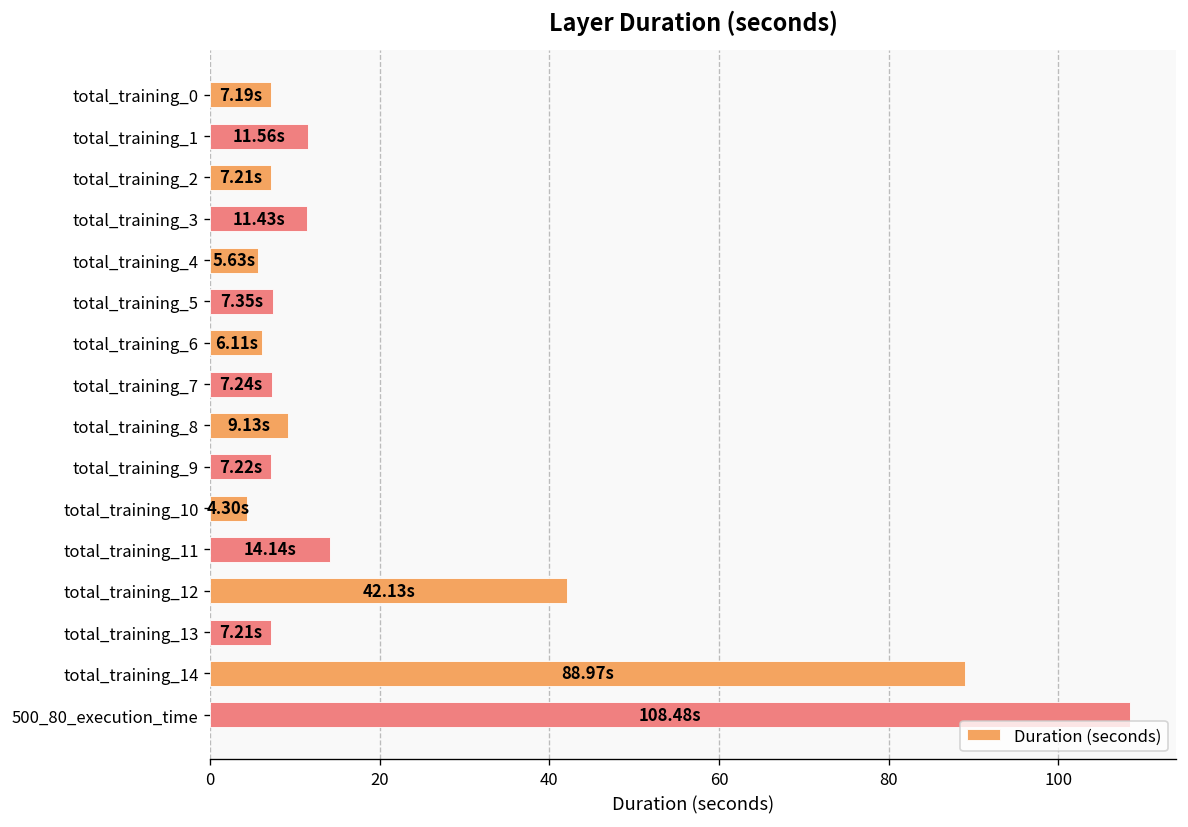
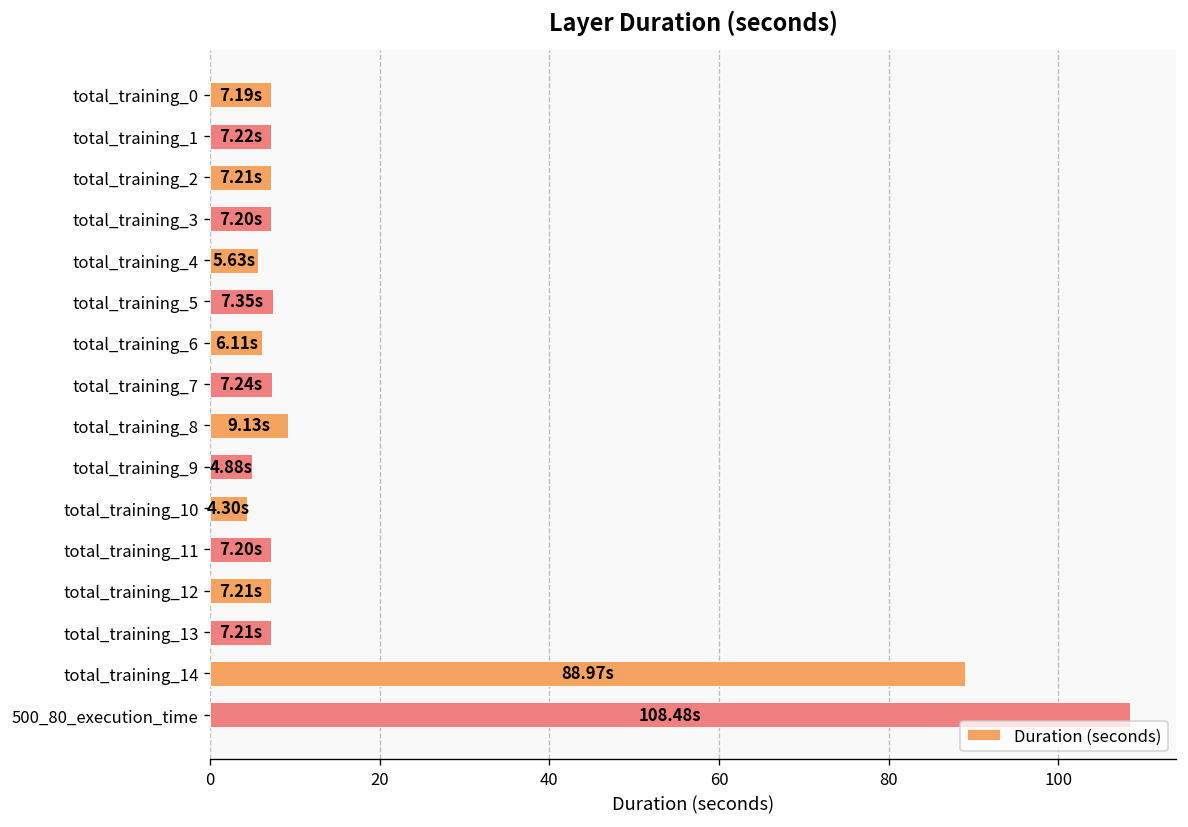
  {
    "total_training_0": "7.19s",
-   "total_training_1": "11.56s",
+   "total_training_1": "7.22s",
    "total_training_2": "7.21s",
-   "total_training_3": "11.43s",
+   "total_training_3": "7.20s",
    "total_training_4": "5.63s",
    "total_training_5": "7.35s",
    "total_training_6": "6.11s",
    "total_training_7": "7.24s",
    "total_training_8": "9.13s",
-   "total_training_9": "7.22s",
+   "total_training_9": "4.88s",
    "total_training_10": "4.30s",
-   "total_training_11": "14.14s",
-   "total_training_12": "42.13s",
+   "total_training_11": "7.20s",
+   "total_training_12": "7.21s",
    "total_training_13": "7.21s",
    "total_training_14": "88.97s",
    "500_80_execution_time": "108.48s"
  }
